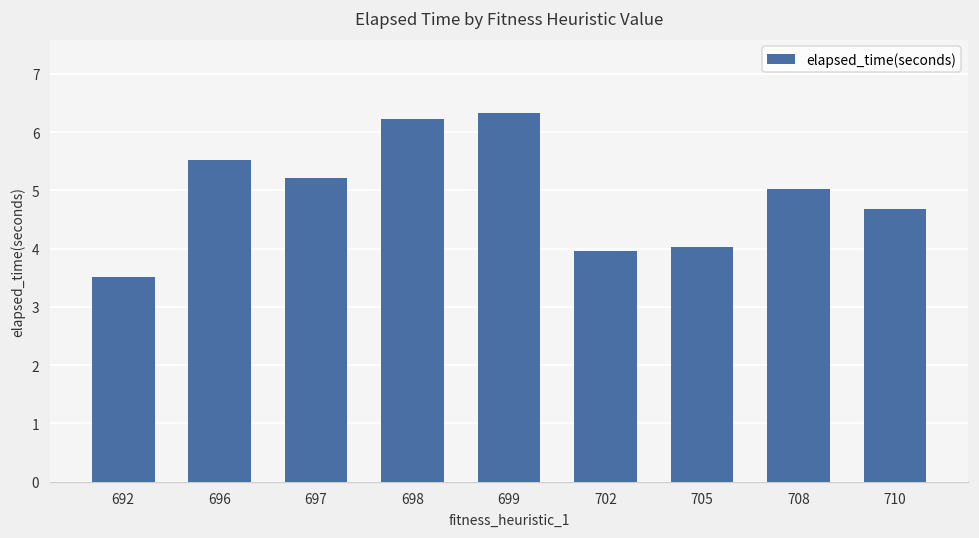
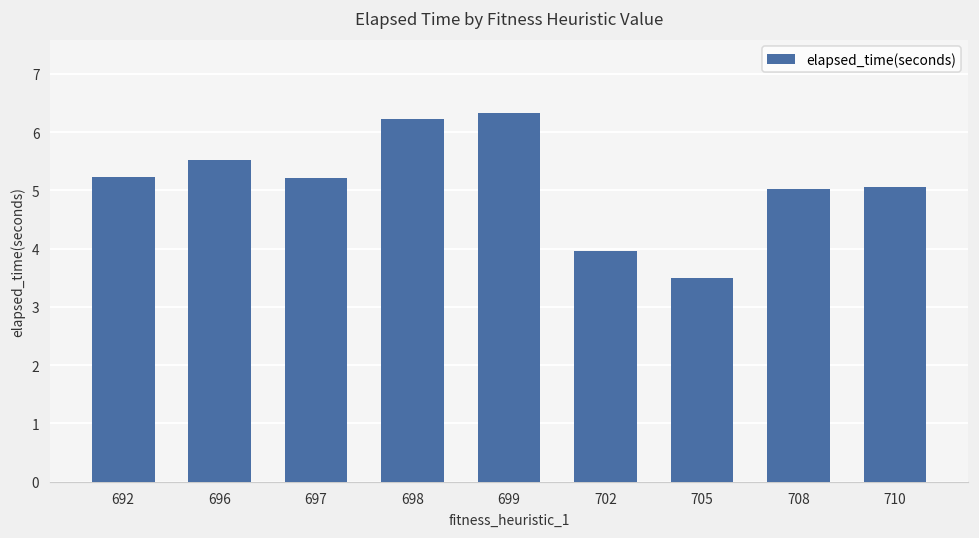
  {
-   "692": 3.5,
+   "692": 5.2,
    "696": 5.5,
    "697": 5.2,
    "698": 6.2,
    "699": 6.3,
    "702": 4.0,
-   "705": 4.0,
+   "705": 3.5,
    "708": 5.0,
-   "710": 4.7
+   "710": 5.1
  }
